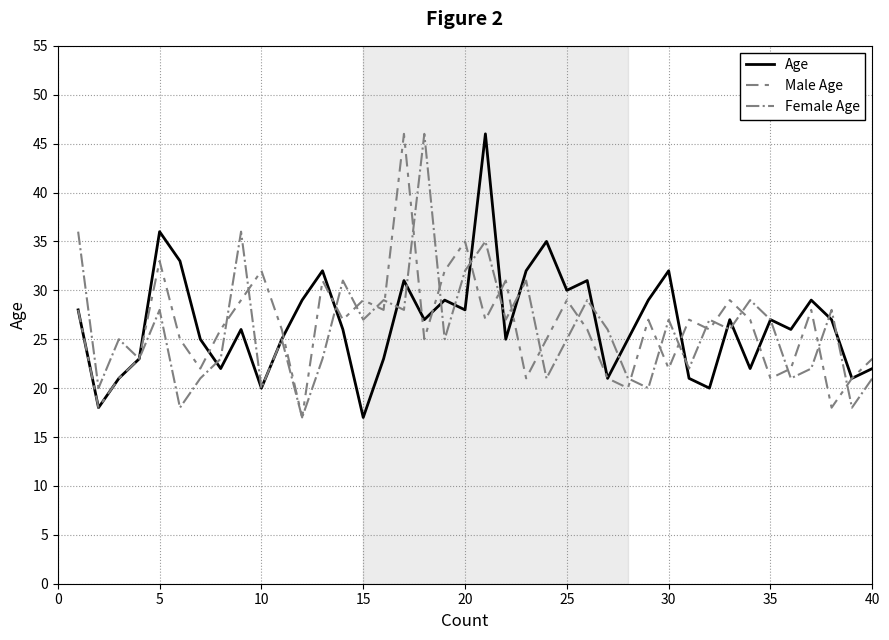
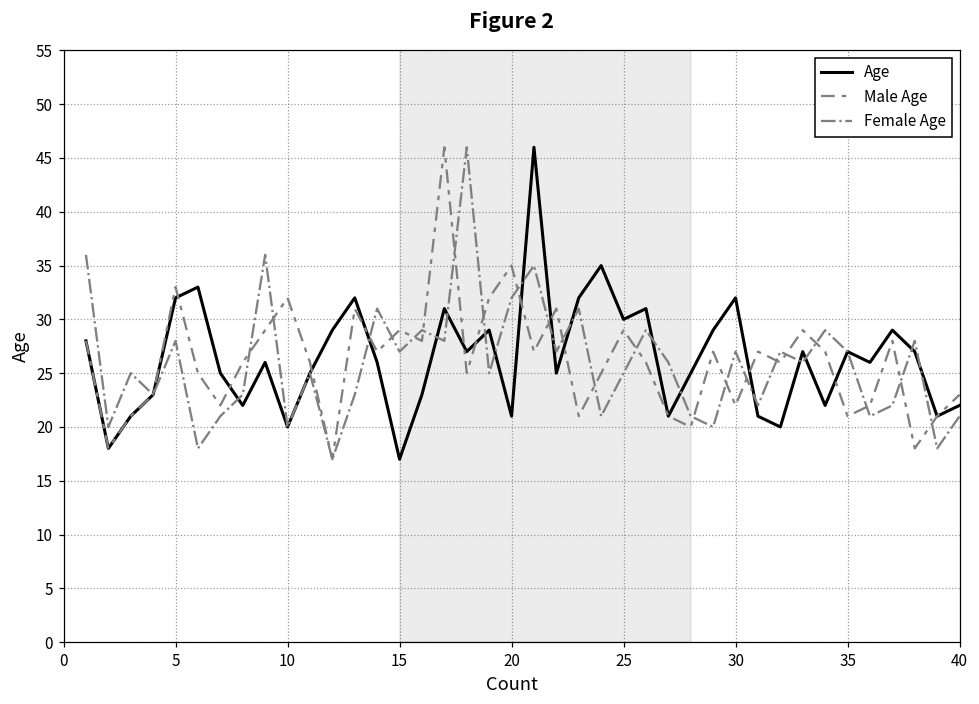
  {
    "Age": {
-     "5": 36,
+     "5": 32,
      "15": 17,
-     "20": 28,
+     "20": 21,
      "25": 30,
      "30": 32,
      "40": 22
    }
  }
